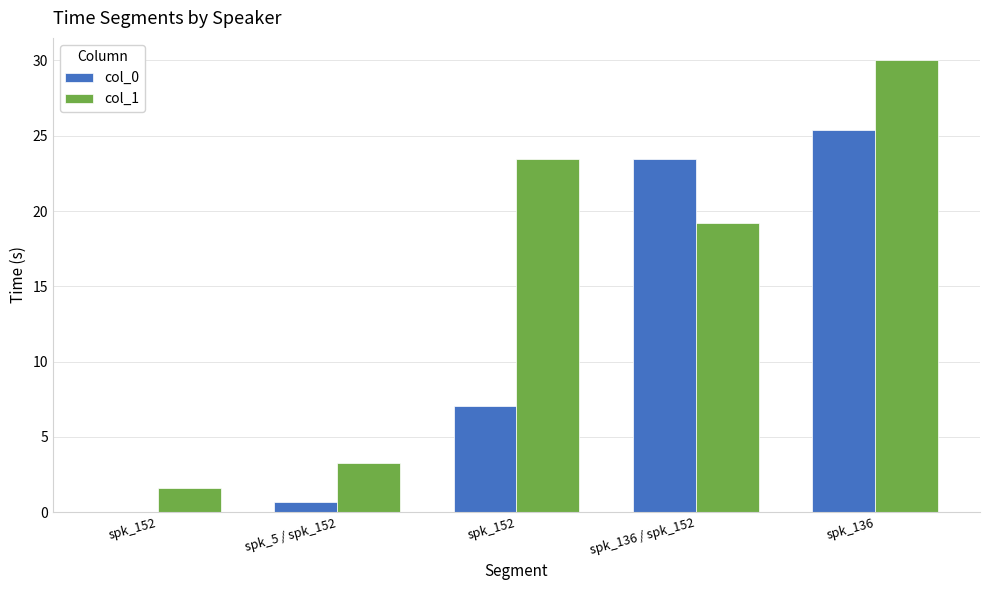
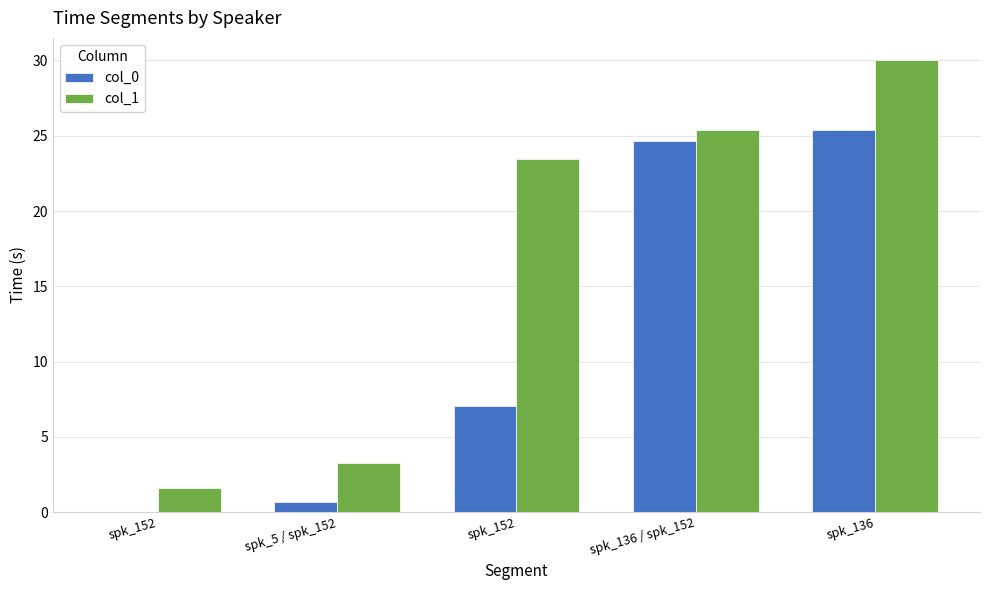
  {
    "col_0": {
      "spk_5 / spk_152": 0.7,
-     "spk_136 / spk_152": 23.5,
+     "spk_136 / spk_152": 24.6,
      "spk_136": 25.4
    },
    "col_1": {
      "spk_5 / spk_152": 3.3,
-     "spk_136 / spk_152": 19.2,
+     "spk_136 / spk_152": 25.4,
      "spk_136": 30.0
    }
  }
